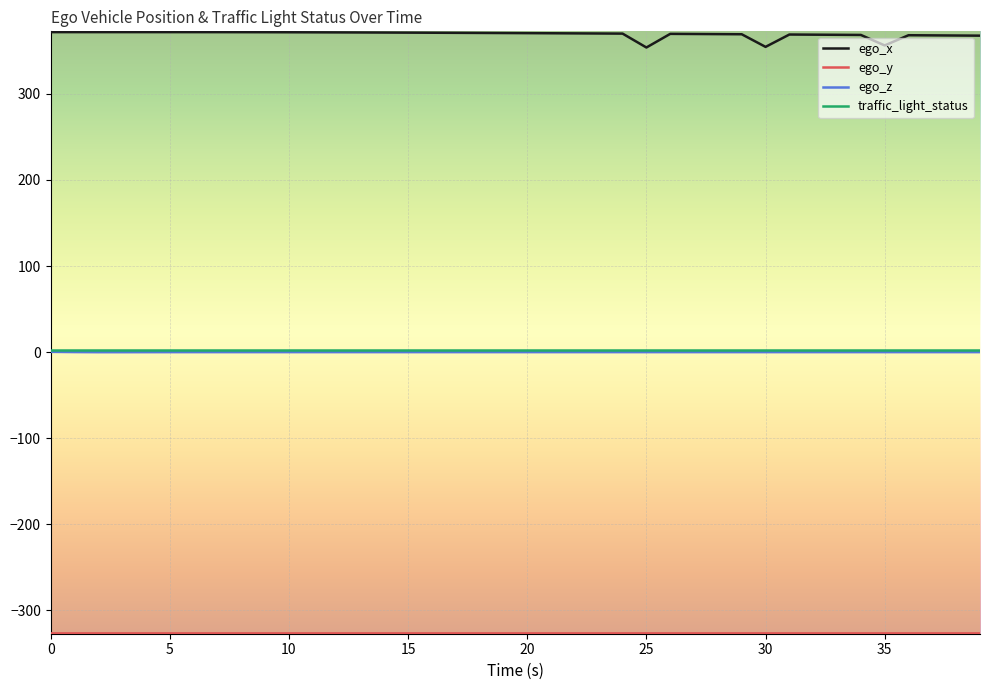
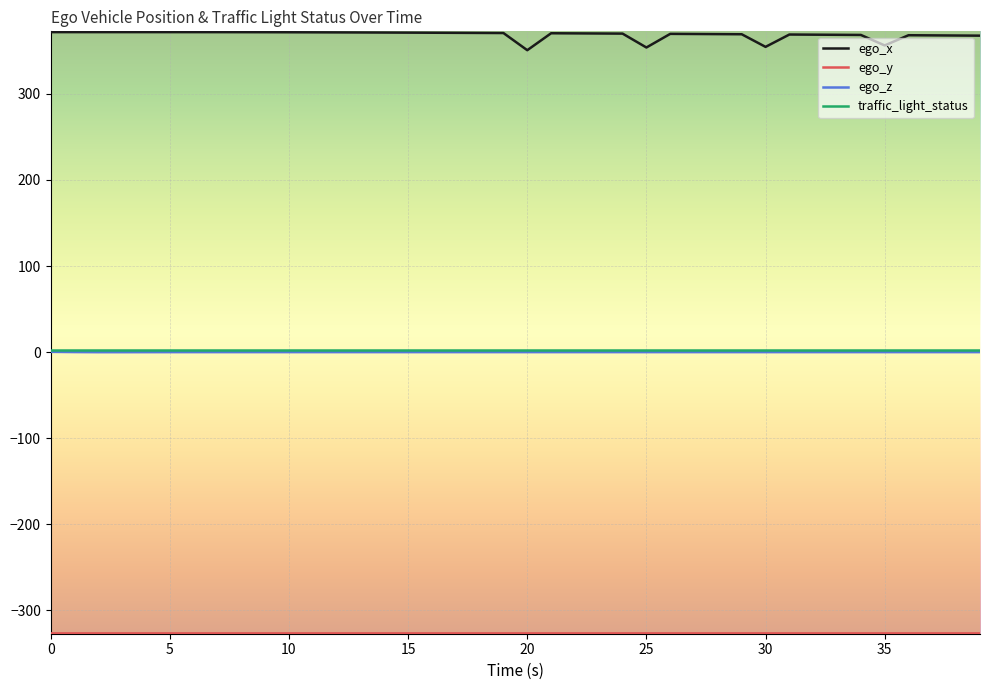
  {
    "ego_x": {
      "0": 370,
      "5": 370,
      "10": 370,
      "15": 370,
-     "20": 370,
+     "20": 350,
      "25": 350,
      "30": 350
    },
    "ego_y": {
      "0": -330,
      "5": -330,
      "10": -330,
      "15": -330,
      "20": -330,
      "25": -330,
      "30": -330,
      "35": -330
    },
    "ego_z": {
      "5": 0,
      "10": 0,
      "15": 0,
      "20": 0,
      "25": 0,
      "30": 0,
      "35": 0
    },
    "traffic_light_status": {
      "5": 0,
      "10": 0,
      "15": 0,
      "20": 0,
      "25": 0,
      "30": 0,
      "35": 0
    }
  }
